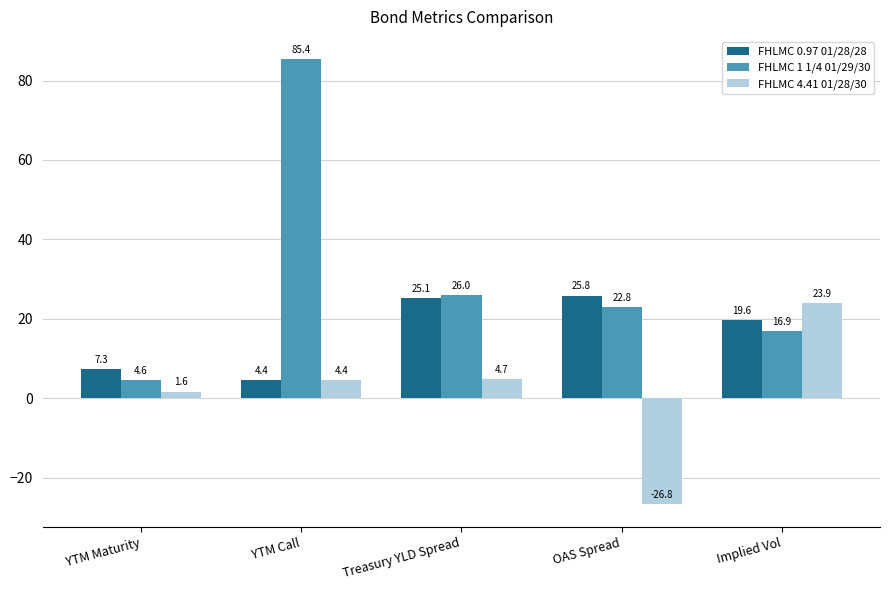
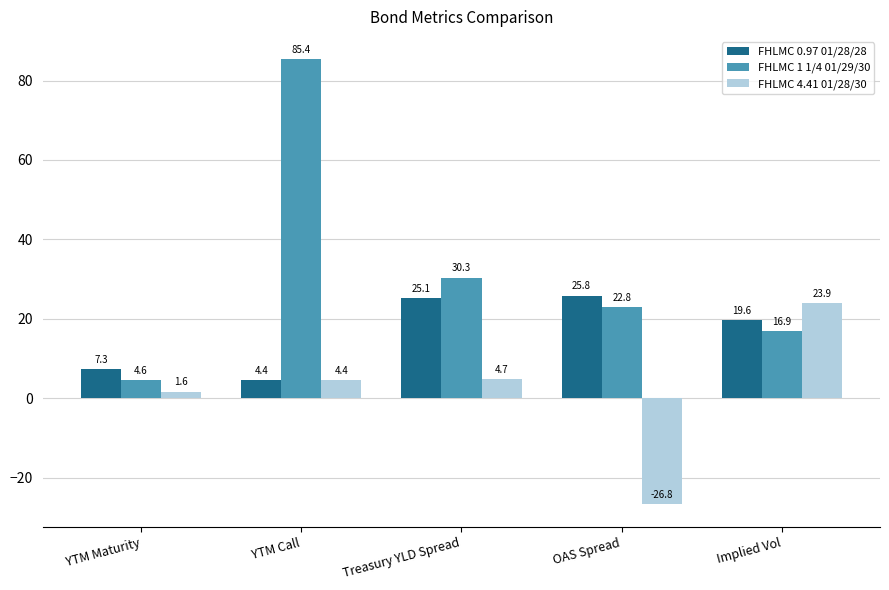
  {
    "FHLMC 0.97 01/28/28": {
      "YTM Maturity": 7.3,
      "YTM Call": 4.4,
      "Treasury YLD Spread": 25.1,
      "OAS Spread": 25.8,
      "Implied Vol": 19.6
    },
    "FHLMC 1 1/4 01/29/30": {
      "YTM Maturity": 4.6,
      "YTM Call": 85.4,
-     "Treasury YLD Spread": 26.0,
+     "Treasury YLD Spread": 30.3,
      "OAS Spread": 22.8,
      "Implied Vol": 16.9
    },
    "FHLMC 4.41 01/28/30": {
      "YTM Maturity": 1.6,
      "YTM Call": 4.4,
      "Treasury YLD Spread": 4.7,
      "OAS Spread": -26.8,
      "Implied Vol": 23.9
    }
  }
